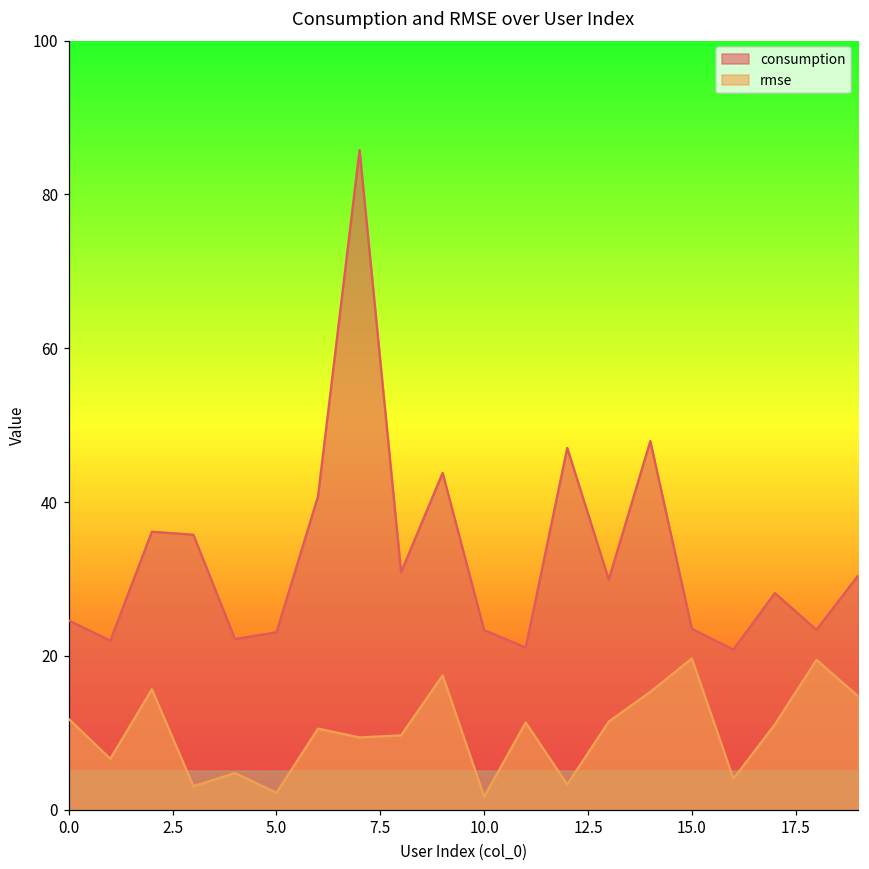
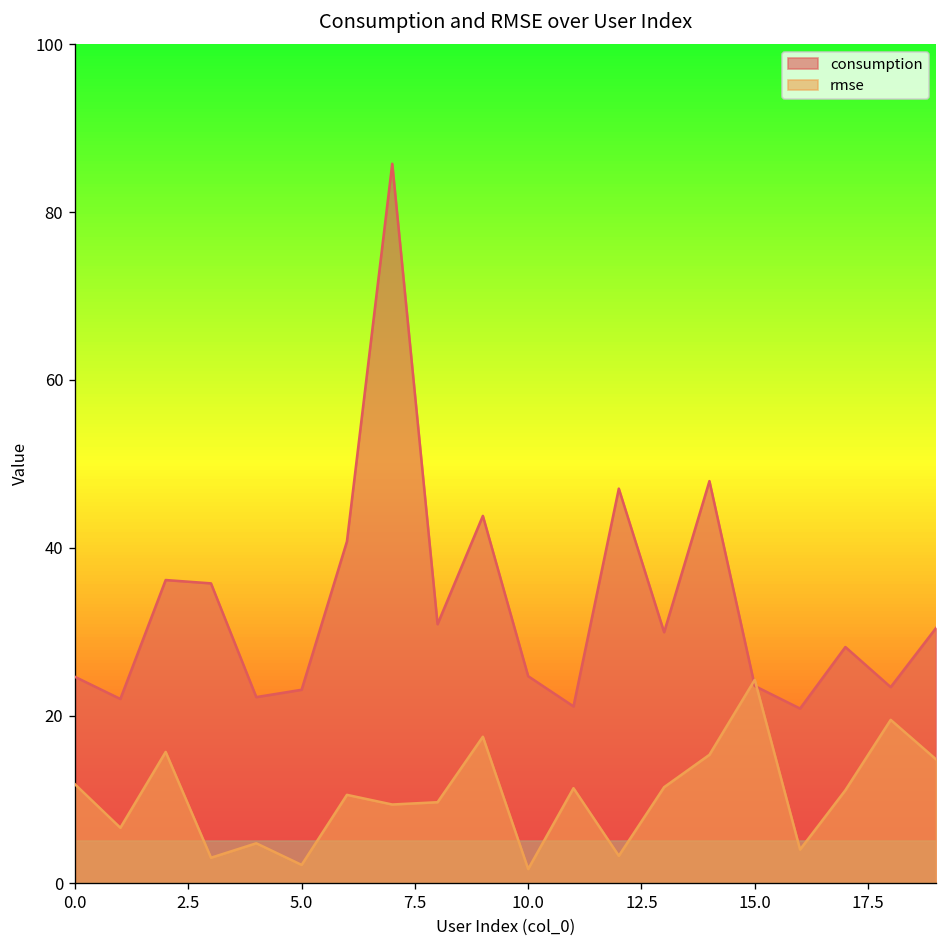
  {
    "consumption": {
      "0.0": 25,
      "5.0": 23,
-     "10.0": 23,
+     "10.0": 25,
      "15.0": 24
    },
    "rmse": {
      "0.0": 12,
-     "15.0": 20
+     "15.0": 24
    }
  }
